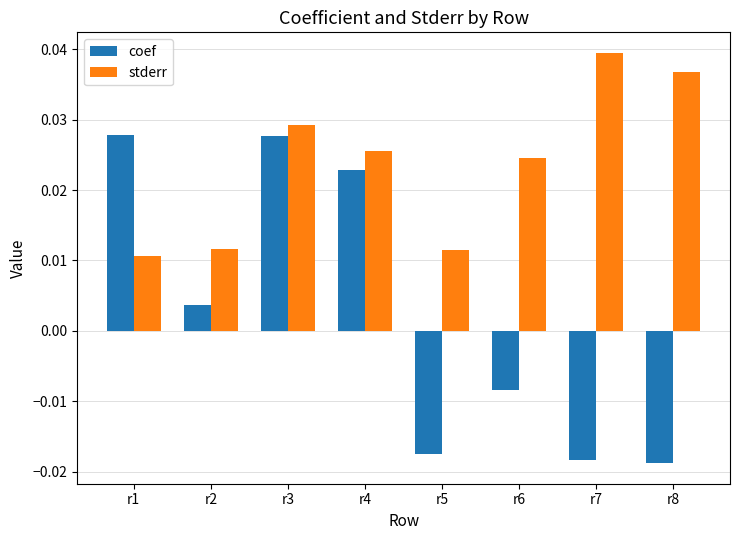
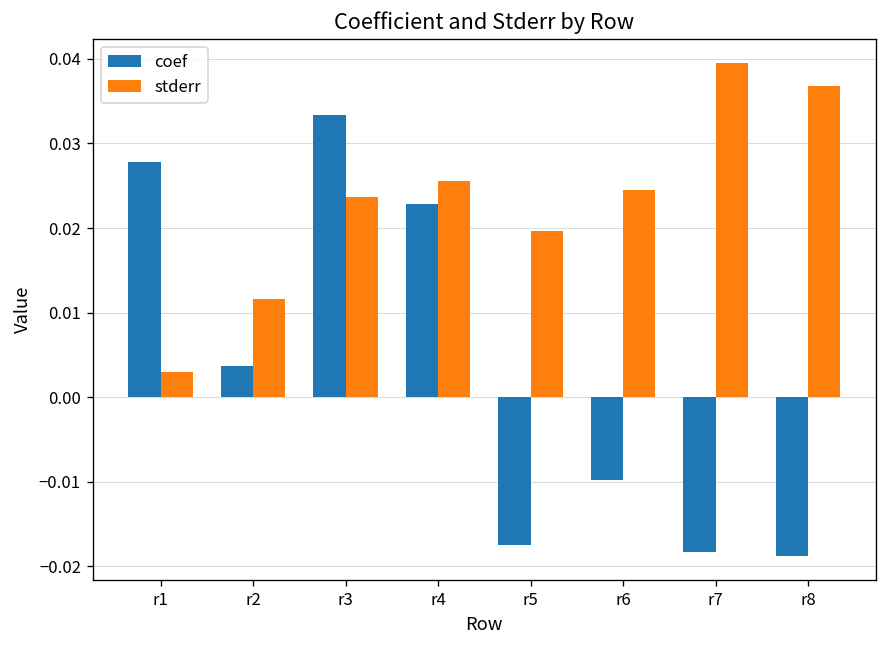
  {
    "coef": {
      "r1": 0.028,
      "r2": 0.004,
-     "r3": 0.028,
+     "r3": 0.033,
      "r4": 0.023,
      "r5": -0.017,
-     "r6": -0.008,
+     "r6": -0.010,
      "r7": -0.018,
      "r8": -0.019
    },
    "stderr": {
-     "r1": 0.011,
+     "r1": 0.003,
      "r2": 0.012,
-     "r3": 0.029,
+     "r3": 0.024,
      "r4": 0.026,
-     "r5": 0.011,
+     "r5": 0.020,
      "r6": 0.024,
      "r7": 0.039,
      "r8": 0.037
    }
  }
